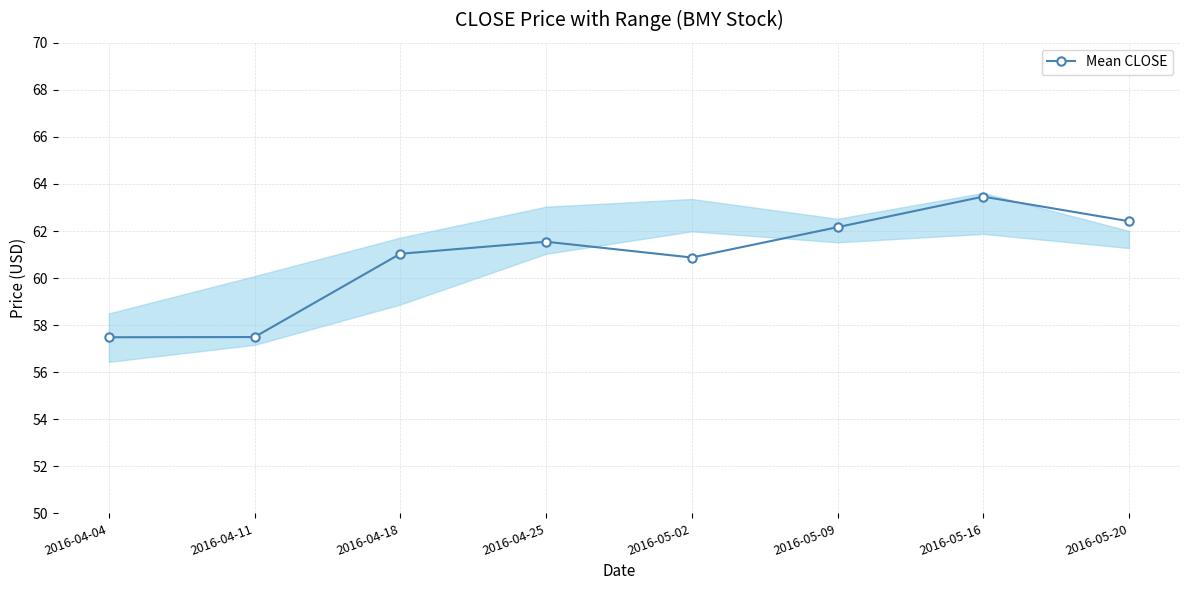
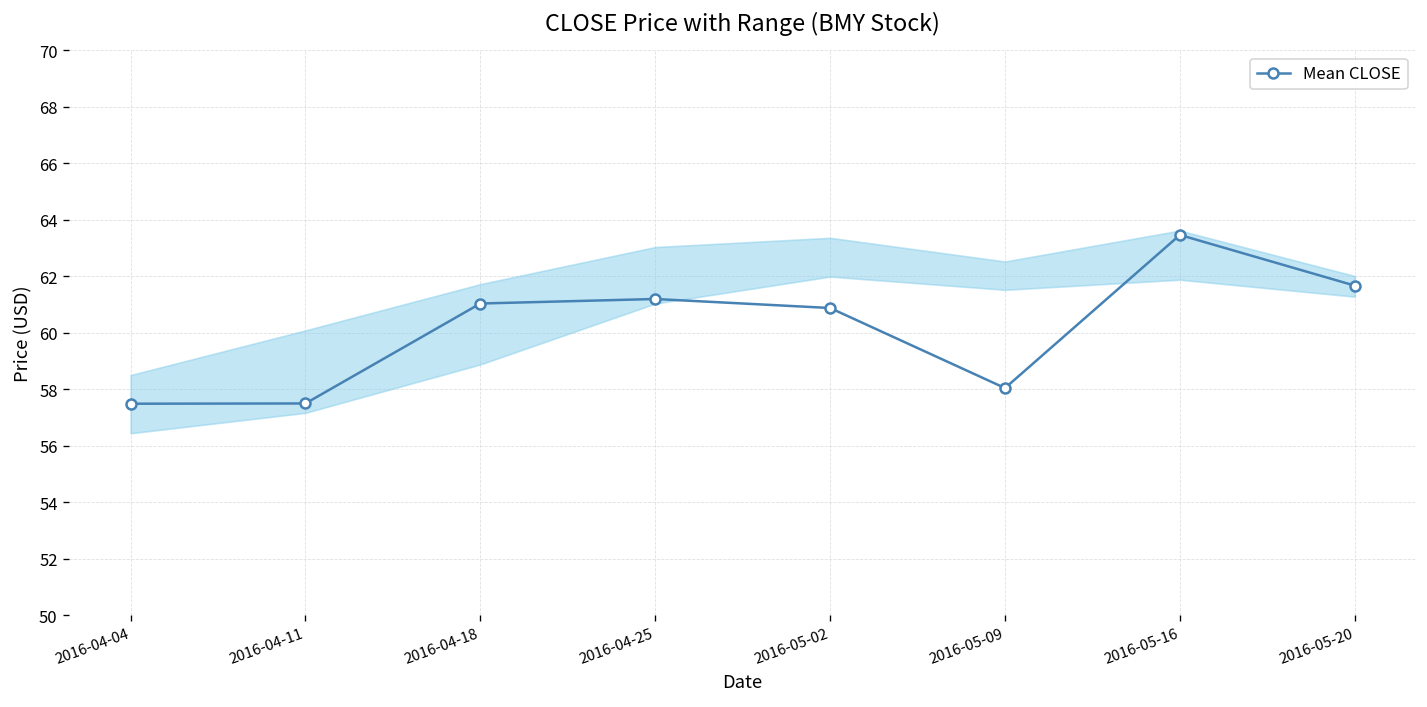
  {
    "Mean CLOSE": {
      "2016-04-04": 57.5,
      "2016-04-11": 57.5,
      "2016-04-18": 61.0,
-     "2016-04-25": 61.5,
+     "2016-04-25": 61.2,
      "2016-05-02": 60.9,
-     "2016-05-09": 62.2,
+     "2016-05-09": 58.0,
      "2016-05-16": 63.5,
-     "2016-05-20": 62.4
+     "2016-05-20": 61.7
    }
  }
